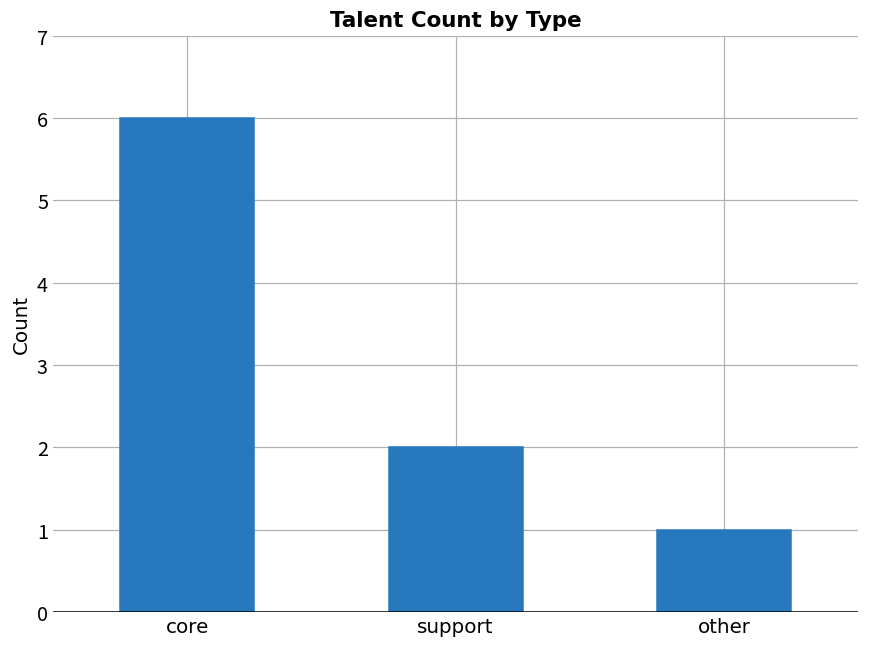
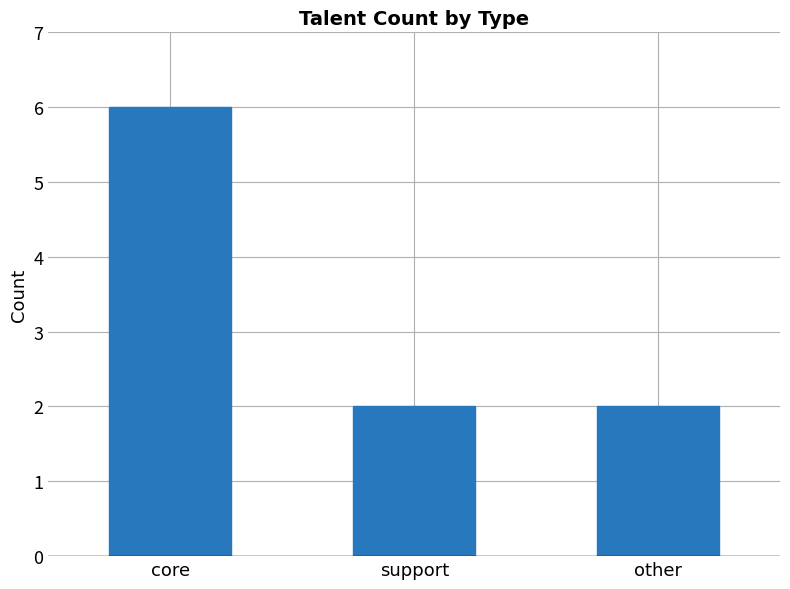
  {
    "core": 6,
    "support": 2,
-   "other": 1
+   "other": 2
  }
